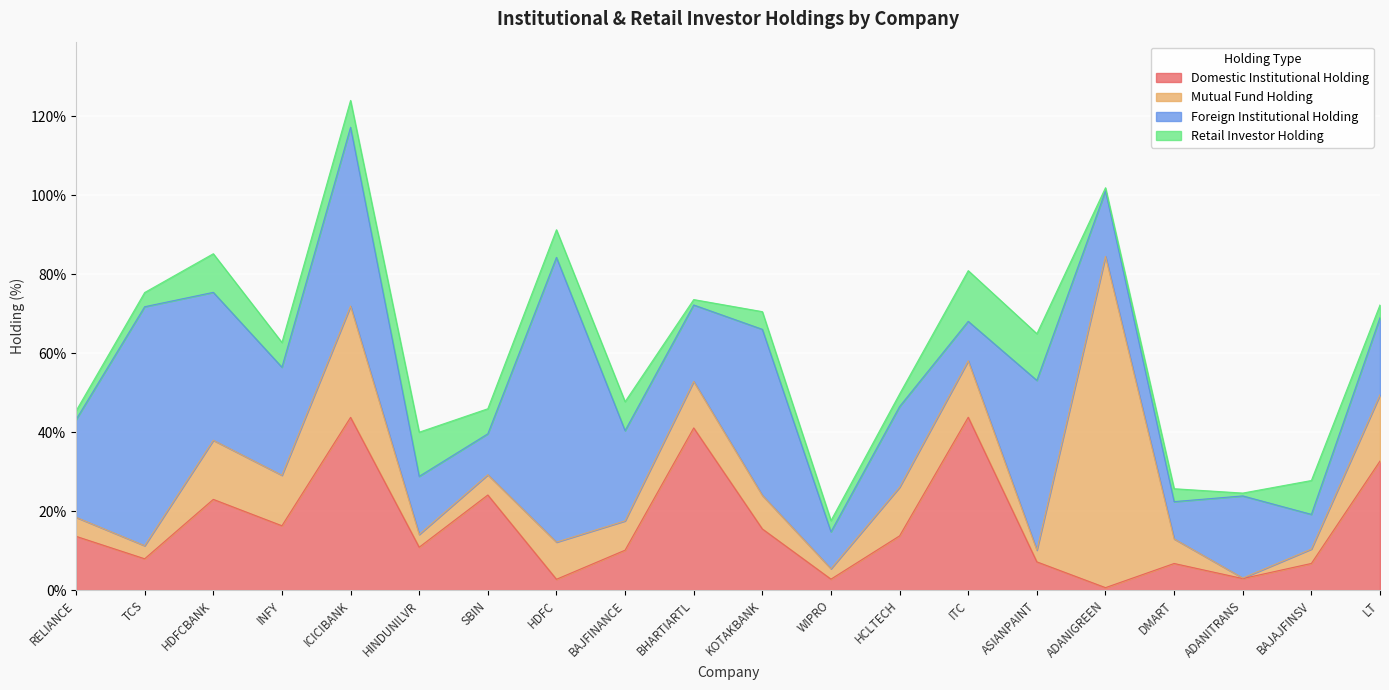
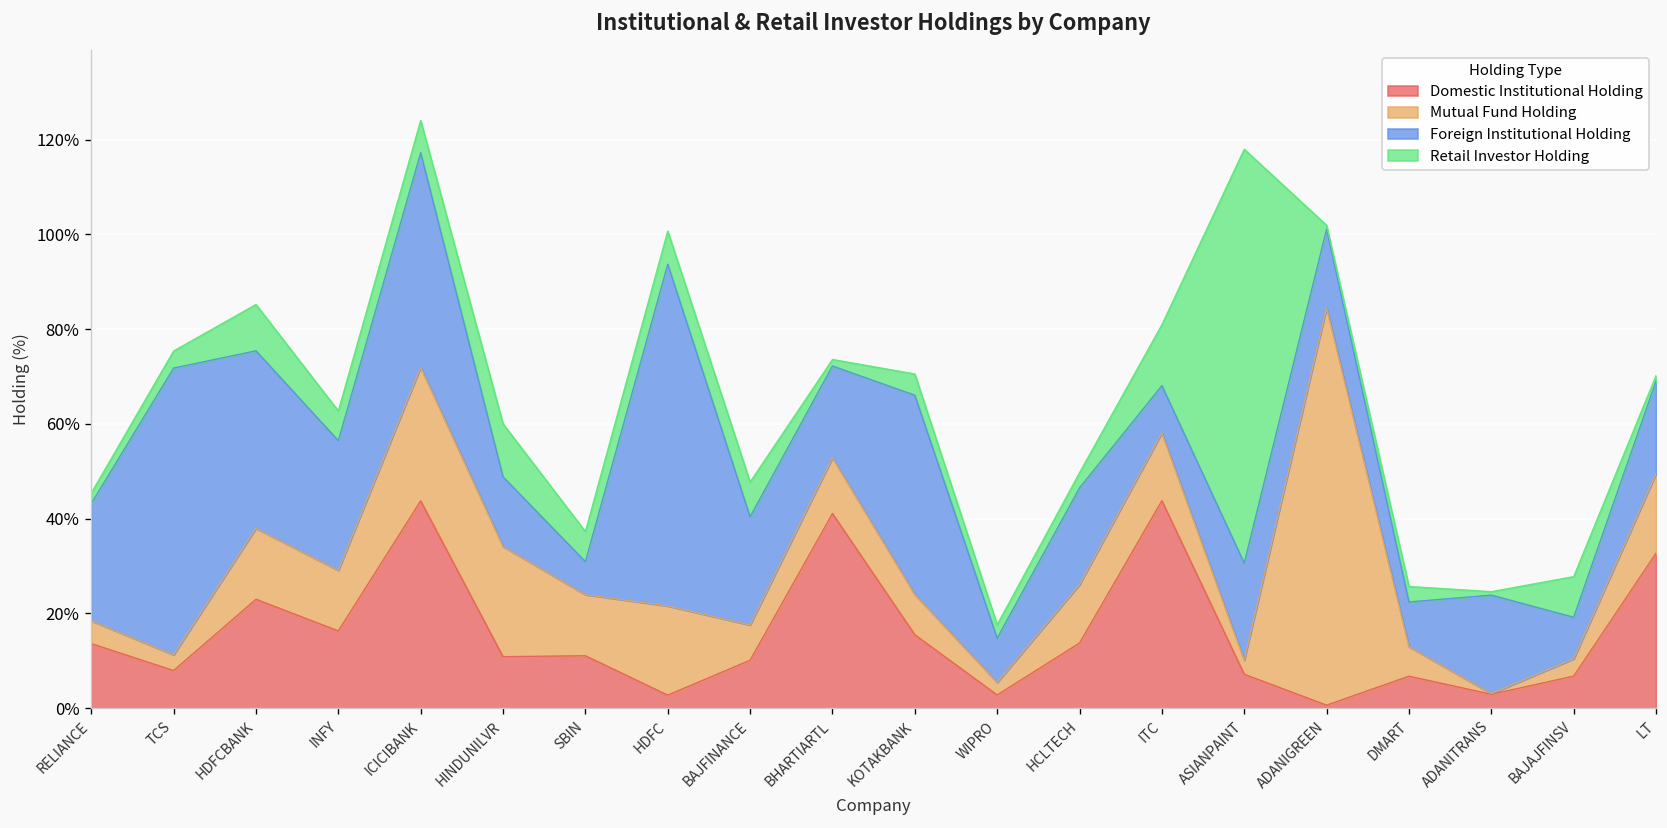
  {
    "Domestic Institutional Holding": {
      "RELIANCE": "14%",
      "TCS": "8%",
      "HDFCBANK": "23%",
      "INFY": "16%",
      "ICICIBANK": "44%",
      "HINDUNILVR": "11%",
-     "SBIN": "24%",
+     "SBIN": "11%",
      "HDFC": "3%",
      "BAJFINANCE": "10%",
      "BHARTIARTL": "41%",
      "KOTAKBANK": "15%",
      "WIPRO": "3%",
      "HCLTECH": "14%",
      "ITC": "44%",
      "ASIANPAINT": "7%",
      "ADANIGREEN": "1%",
      "DMART": "7%",
      "BAJAJFINSV": "7%",
      "LT": "33%"
    },
    "Mutual Fund Holding": {
      "RELIANCE": "5%",
      "TCS": "3%",
      "HDFCBANK": "15%",
      "INFY": "13%",
      "ICICIBANK": "28%",
-     "HINDUNILVR": "3%",
-     "SBIN": "5%",
-     "HDFC": "9%",
+     "HINDUNILVR": "23%",
+     "SBIN": "13%",
+     "HDFC": "19%",
      "BAJFINANCE": "7%",
      "BHARTIARTL": "12%",
      "KOTAKBANK": "9%",
      "WIPRO": "3%",
      "HCLTECH": "12%",
      "ITC": "14%",
      "ASIANPAINT": "3%",
      "ADANIGREEN": "84%",
      "DMART": "6%",
      "BAJAJFINSV": "4%",
      "LT": "17%"
    },
    "Foreign Institutional Holding": {
      "RELIANCE": "25%",
      "TCS": "61%",
      "HDFCBANK": "37%",
      "INFY": "27%",
      "ICICIBANK": "45%",
      "HINDUNILVR": "15%",
-     "SBIN": "10%",
+     "SBIN": "7%",
      "HDFC": "72%",
      "BAJFINANCE": "23%",
      "BHARTIARTL": "19%",
      "KOTAKBANK": "42%",
      "WIPRO": "9%",
      "HCLTECH": "20%",
      "ITC": "10%",
-     "ASIANPAINT": "43%",
+     "ASIANPAINT": "20%",
      "ADANIGREEN": "17%",
      "DMART": "9%",
      "ADANITRANS": "21%",
      "BAJAJFINSV": "9%",
      "LT": "20%"
    },
    "Retail Investor Holding": {
      "RELIANCE": "2%",
      "TCS": "4%",
      "HDFCBANK": "10%",
      "INFY": "6%",
      "ICICIBANK": "7%",
      "HINDUNILVR": "11%",
      "SBIN": "6%",
      "HDFC": "7%",
      "BAJFINANCE": "7%",
      "BHARTIARTL": "1%",
      "KOTAKBANK": "4%",
      "WIPRO": "3%",
      "HCLTECH": "3%",
      "ITC": "13%",
-     "ASIANPAINT": "12%",
+     "ASIANPAINT": "87%",
      "ADANIGREEN": "1%",
      "DMART": "3%",
      "ADANITRANS": "1%",
      "BAJAJFINSV": "9%",
-     "LT": "3%"
+     "LT": "1%"
    }
  }
